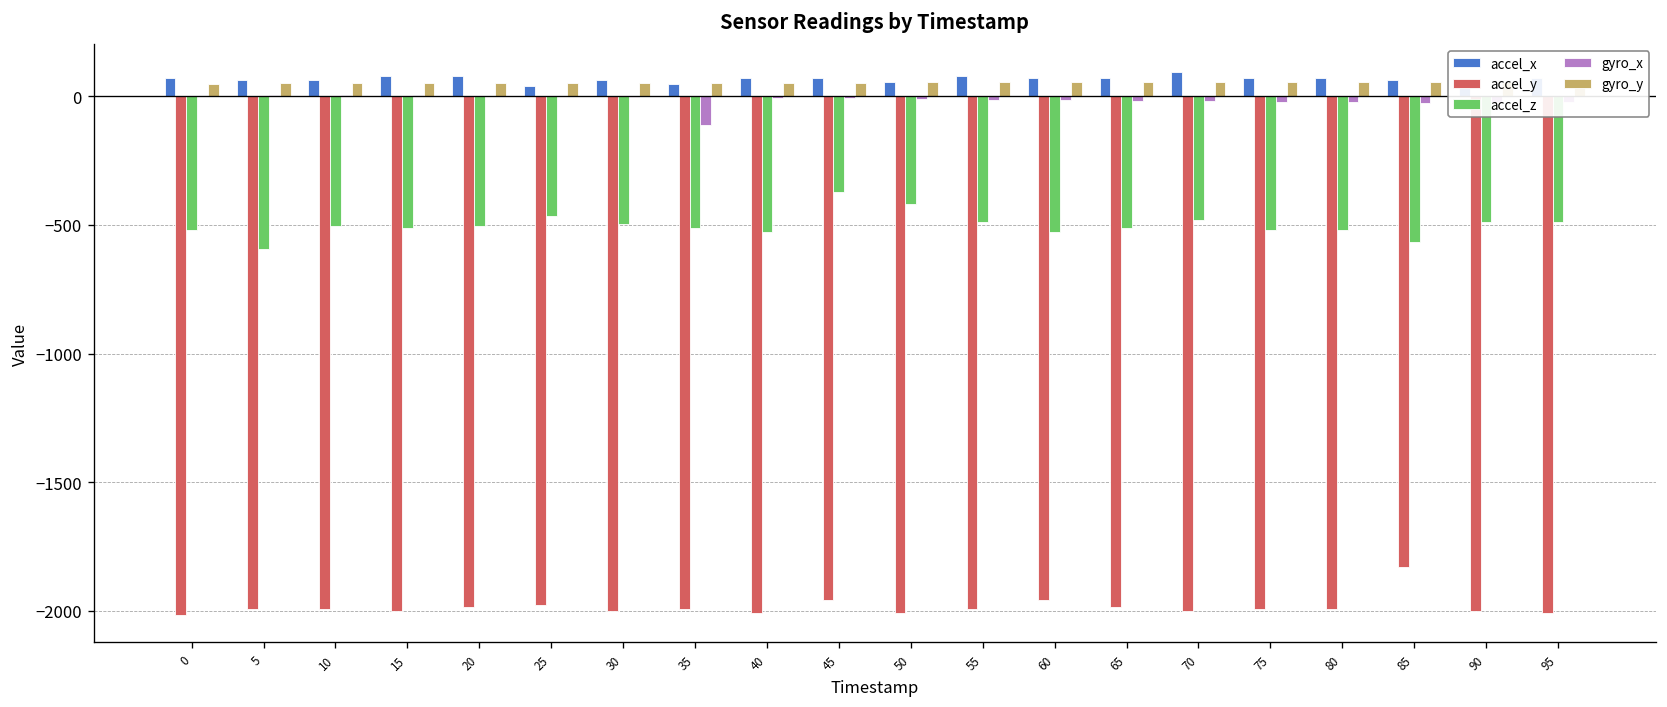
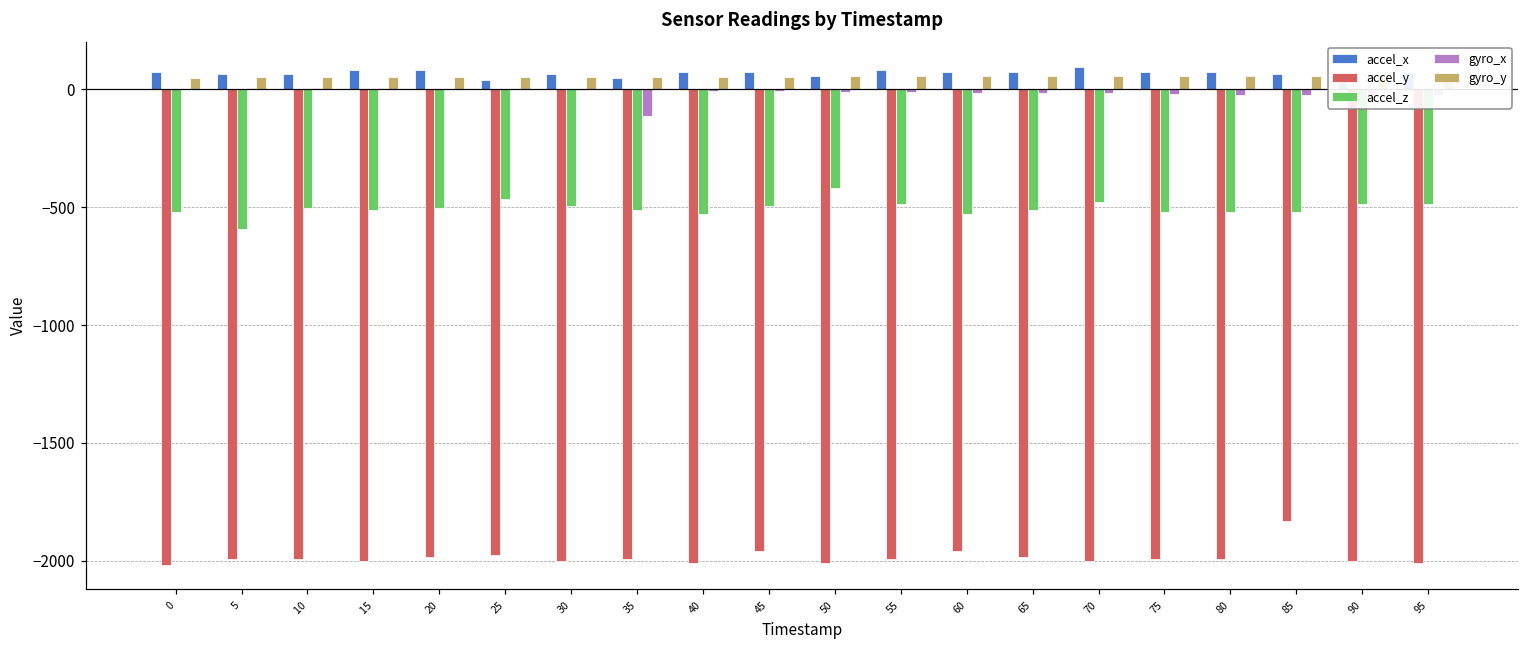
  {
    "accel_x": {
      "0": 70,
      "5": 60,
      "10": 60,
      "15": 80,
      "20": 80,
      "25": 40,
      "30": 60,
      "35": 50,
      "40": 70,
      "45": 70,
      "50": 60,
      "55": 80,
      "60": 70,
      "65": 70,
      "70": 100,
      "75": 70,
      "80": 70,
      "85": 60
    },
    "accel_y": {
      "0": -2020,
      "5": -1990,
      "10": -1990,
      "15": -2000,
      "20": -1980,
      "25": -1980,
      "30": -2000,
      "35": -1990,
      "40": -2010,
      "45": -1960,
      "50": -2010,
      "55": -1990,
      "60": -1960,
      "65": -1980,
      "70": -2000,
      "75": -1990,
      "80": -1990,
      "85": -1830,
      "90": -2000,
      "95": -2010
    },
    "accel_z": {
      "0": -520,
      "5": -590,
      "10": -500,
      "15": -510,
      "20": -500,
      "25": -460,
      "30": -500,
      "35": -510,
      "40": -530,
-     "45": -370,
+     "45": -500,
      "50": -420,
      "55": -490,
      "60": -530,
      "65": -510,
      "70": -480,
      "75": -520,
      "80": -520,
-     "85": -570,
+     "85": -520,
      "90": -490,
      "95": -490
    },
    "gyro_x": {
      "35": -110,
      "50": -10,
      "55": -10,
      "60": -10,
      "65": -20,
      "70": -20,
      "75": -20,
      "80": -20,
      "85": -30
    },
    "gyro_y": {
      "0": 50,
      "5": 50,
      "10": 50,
      "15": 50,
      "20": 50,
      "25": 50,
      "30": 50,
      "35": 50,
      "40": 50,
      "45": 50,
      "50": 50,
      "55": 60,
      "60": 60,
      "65": 60,
      "70": 60,
      "75": 60,
      "80": 60,
      "85": 60
    }
  }
